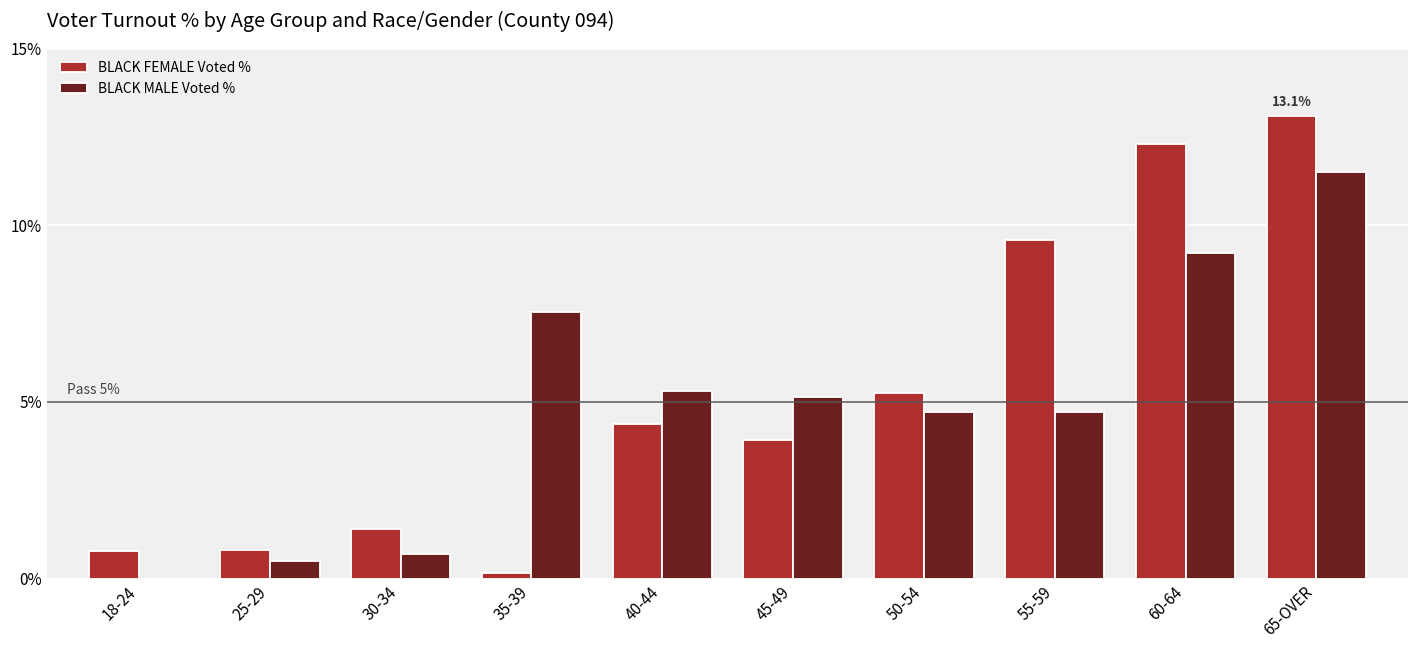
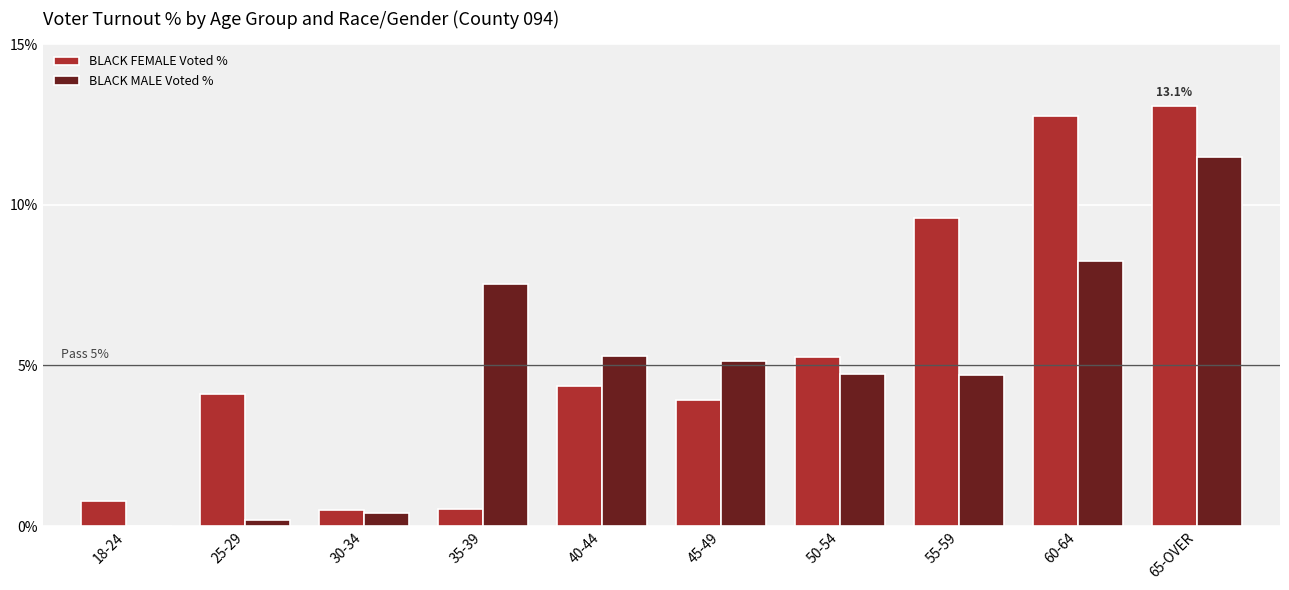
  {
    "BLACK FEMALE Voted %": {
      "18-24": "0.8%",
-     "25-29": "0.8%",
-     "30-34": "1.4%",
-     "35-39": "0.2%",
+     "25-29": "4.1%",
+     "30-34": "0.5%",
+     "35-39": "0.5%",
      "40-44": "4.4%",
      "45-49": "3.9%",
      "50-54": "5.3%",
      "55-59": "9.6%",
-     "60-64": "12.3%"
+     "60-64": "12.8%"
    },
    "BLACK MALE Voted %": {
      "18-24": "0.0%",
-     "25-29": "0.5%",
-     "30-34": "0.7%",
+     "25-29": "0.2%",
+     "30-34": "0.4%",
      "35-39": "7.5%",
      "40-44": "5.3%",
      "45-49": "5.1%",
      "50-54": "4.7%",
      "55-59": "4.7%",
-     "60-64": "9.2%",
+     "60-64": "8.2%",
      "65-OVER": "11.5%"
    }
  }
